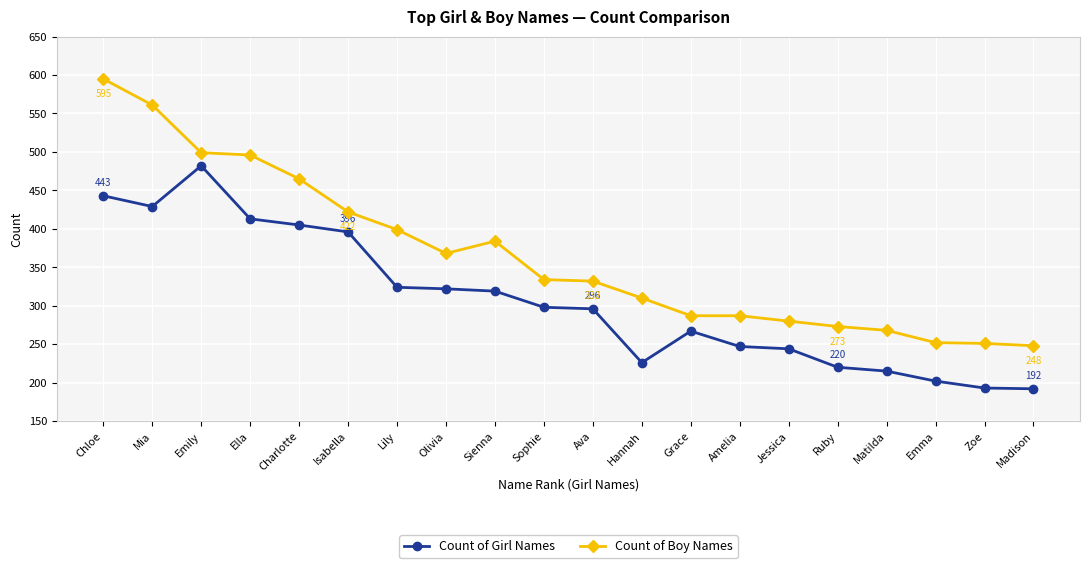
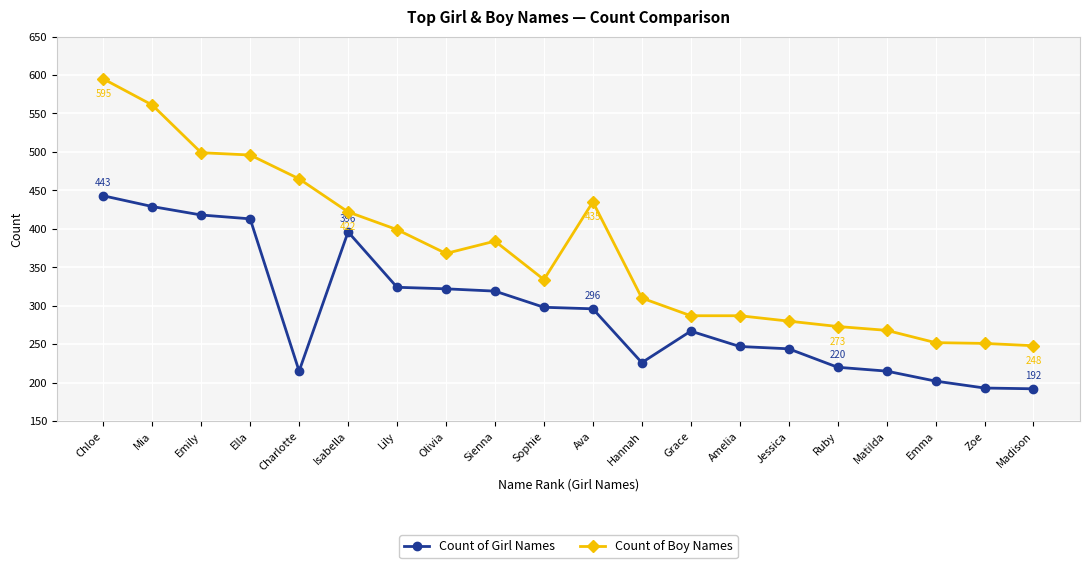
  {
    "Count of Girl Names": {
      "Mia": 430,
-     "Emily": 480,
+     "Emily": 420,
      "Ella": 410,
-     "Charlotte": 410,
+     "Charlotte": 220,
      "Lily": 320,
      "Olivia": 320,
      "Sienna": 320,
      "Sophie": 300,
      "Hannah": 230,
      "Grace": 270,
      "Amelia": 250,
      "Jessica": 240,
      "Matilda": 220,
      "Emma": 200,
      "Zoe": 190
    },
    "Count of Boy Names": {
      "Chloe": 595,
-     "Ava": 332,
+     "Ava": 435,
      "Ruby": 273,
      "Madison": 248
    }
  }
